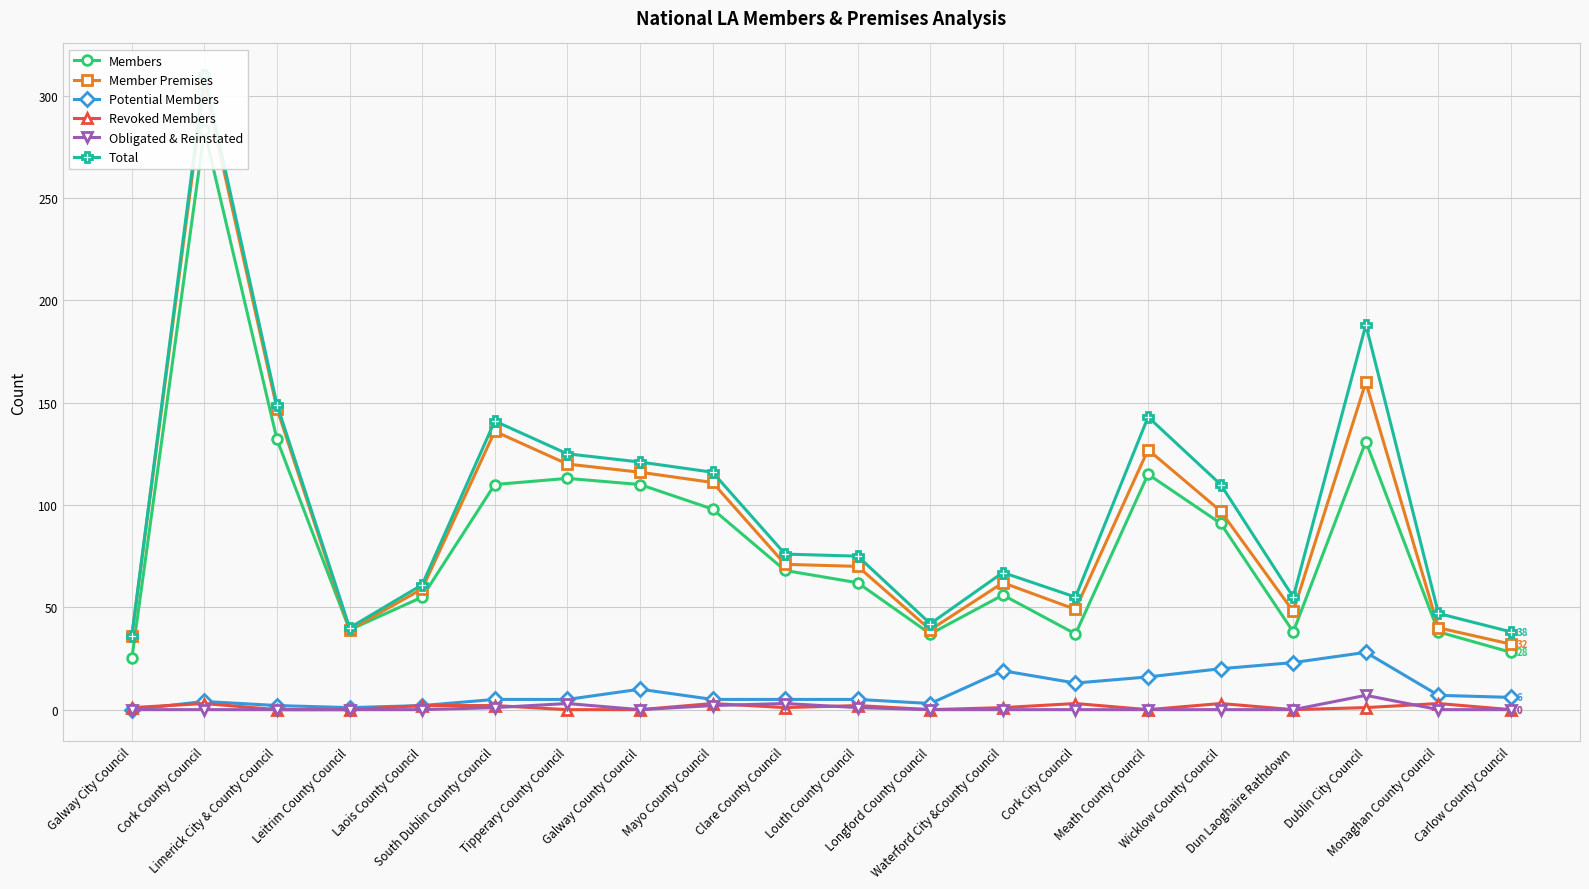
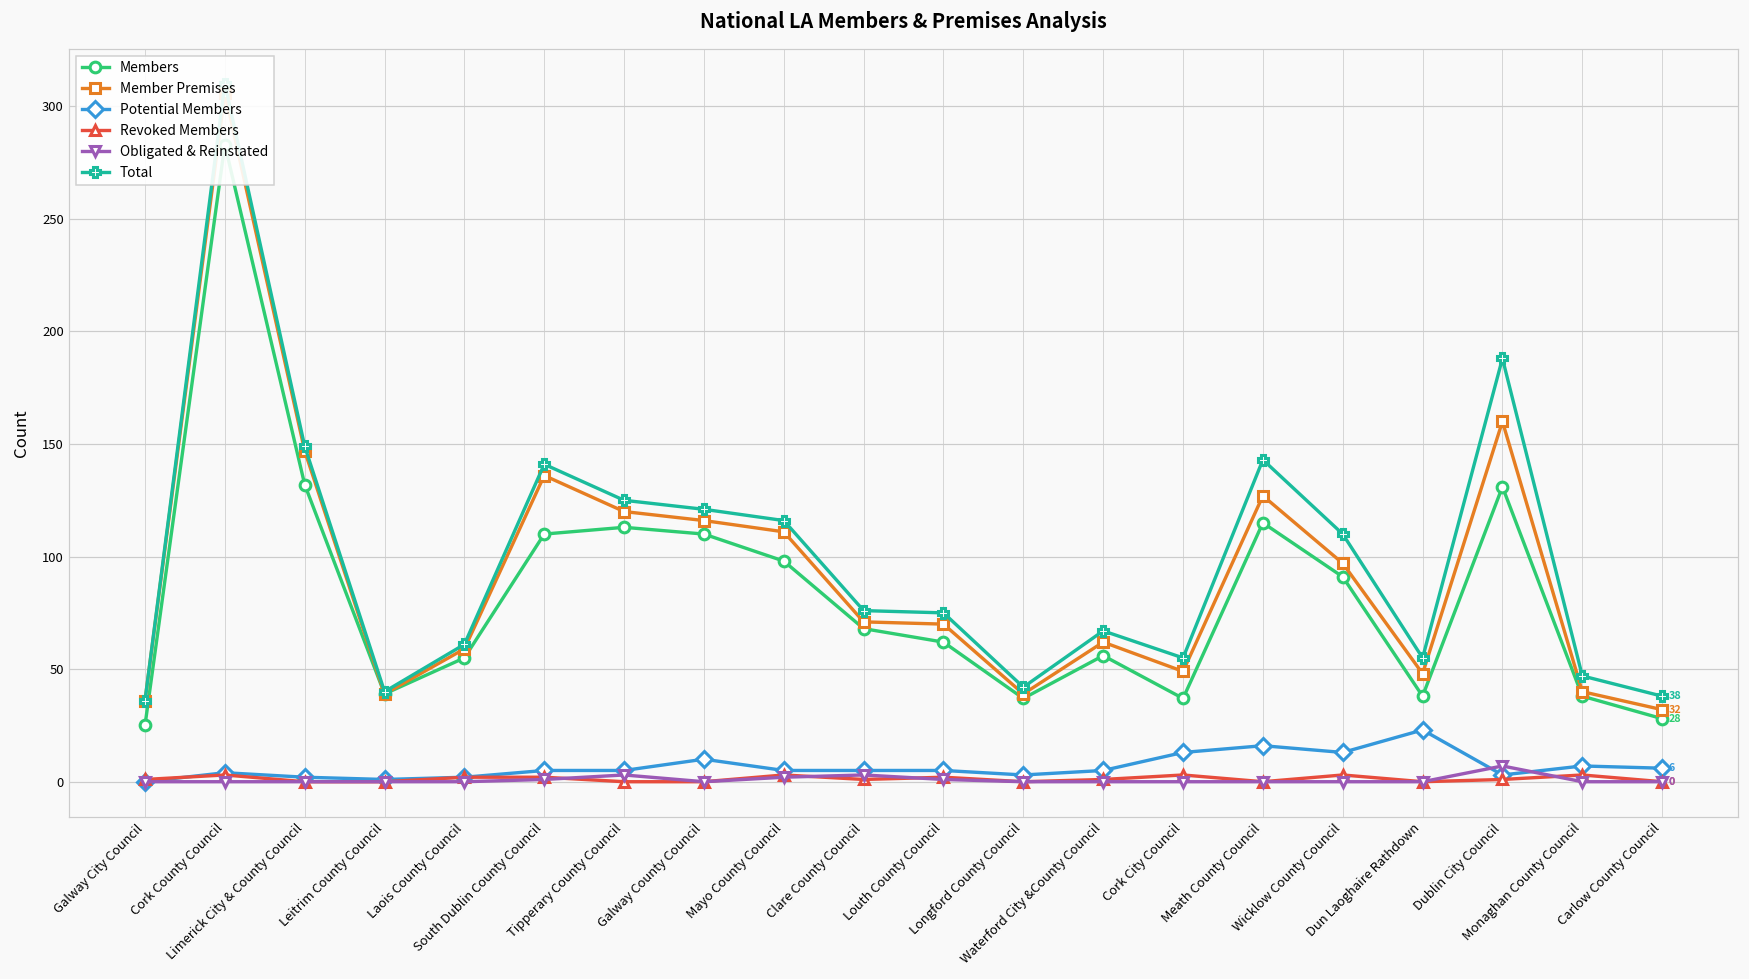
  {
    "Potential Members": {
      "Limerick City & County Council": 2,
      "South Dublin County Council": 5,
      "Tipperary County Council": 5,
      "Galway County Council": 10,
      "Mayo County Council": 5,
      "Clare County Council": 5,
      "Louth County Council": 5,
      "Longford County Council": 3,
-     "Waterford City &County Council": 19,
+     "Waterford City &County Council": 5,
      "Cork City Council": 13,
      "Meath County Council": 16,
-     "Wicklow County Council": 20,
+     "Wicklow County Council": 13,
      "Dun Laoghaire Rathdown": 23,
-     "Dublin City Council": 28,
+     "Dublin City Council": 3,
      "Monaghan County Council": 7
    },
    "Obligated & Reinstated": {
      "Cork County Council": 0,
      "Laois County Council": 0,
      "Tipperary County Council": 3,
      "Clare County Council": 3,
      "Cork City Council": 0,
      "Wicklow County Council": 0,
      "Dublin City Council": 7,
      "Monaghan County Council": 0
    }
  }
